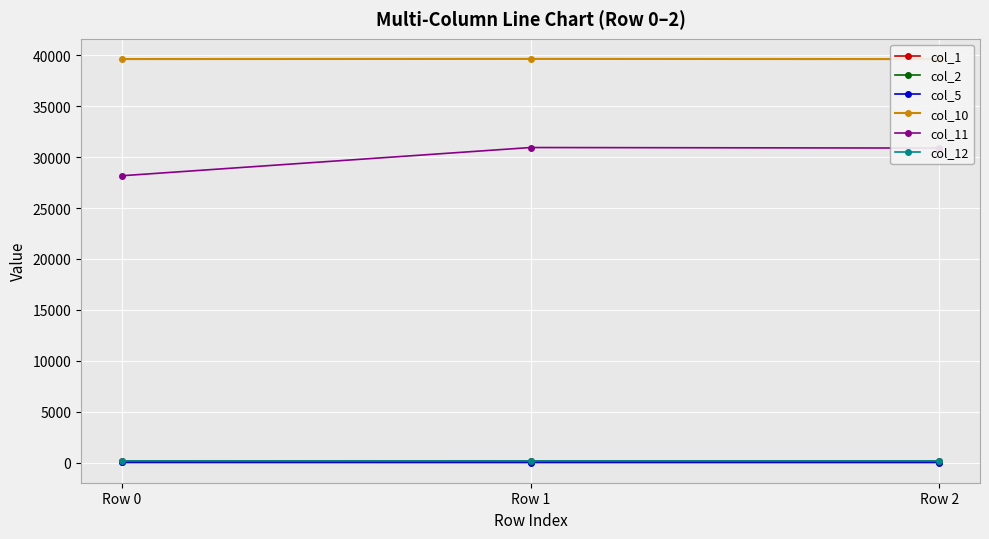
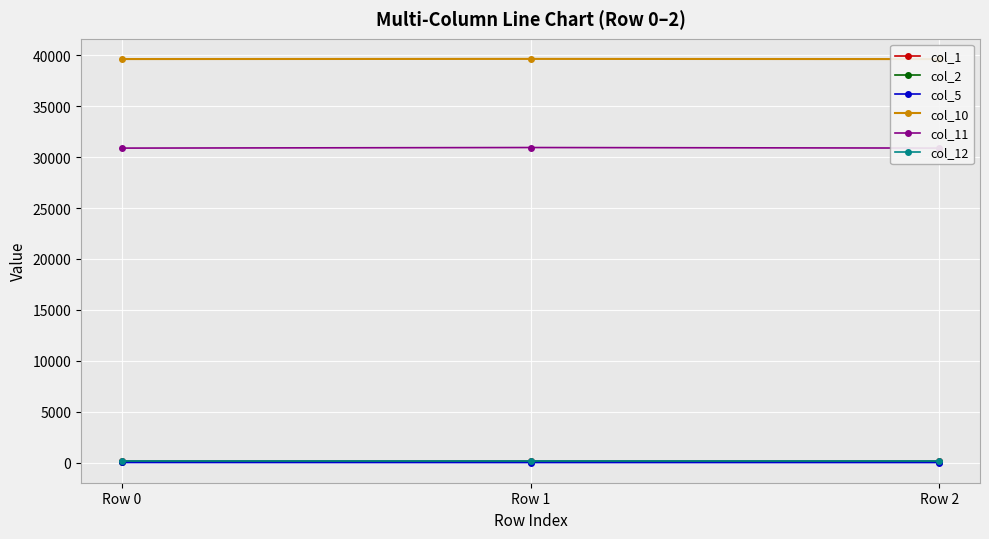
  {
    "col_10": {
      "Row 0": 39600,
      "Row 1": 39700
    },
    "col_11": {
-     "Row 0": 28200,
+     "Row 0": 30900,
      "Row 1": 30900
    }
  }
